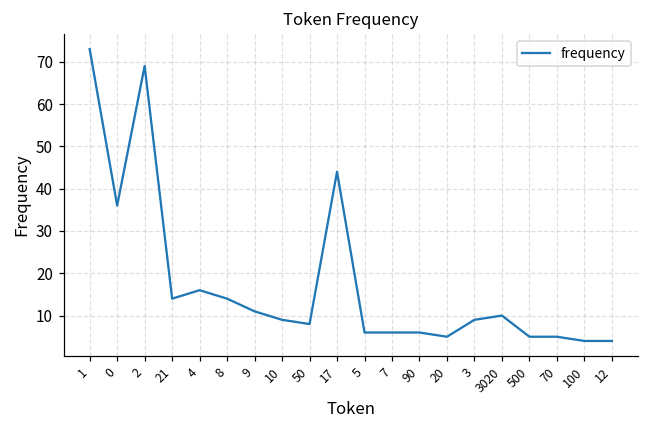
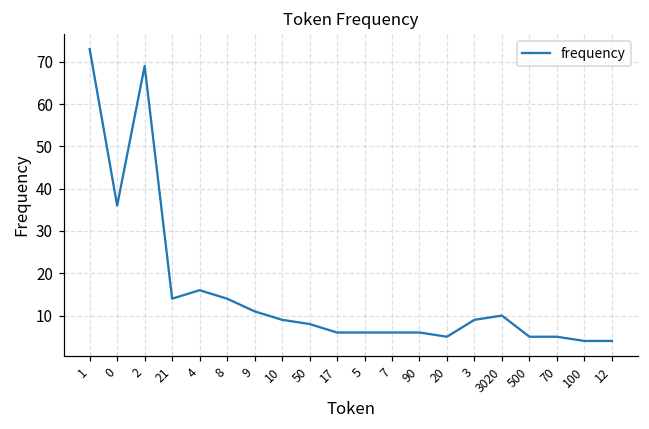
  {
    "1": 73,
    "0": 36,
    "2": 69,
    "21": 14,
    "4": 16,
    "8": 14,
    "9": 11,
    "10": 9,
    "50": 8,
-   "17": 44,
+   "17": 6,
    "5": 6,
    "7": 6,
    "90": 6,
    "20": 5,
    "3": 9,
    "3020": 10,
    "500": 5,
    "70": 5,
    "100": 4,
    "12": 4
  }
